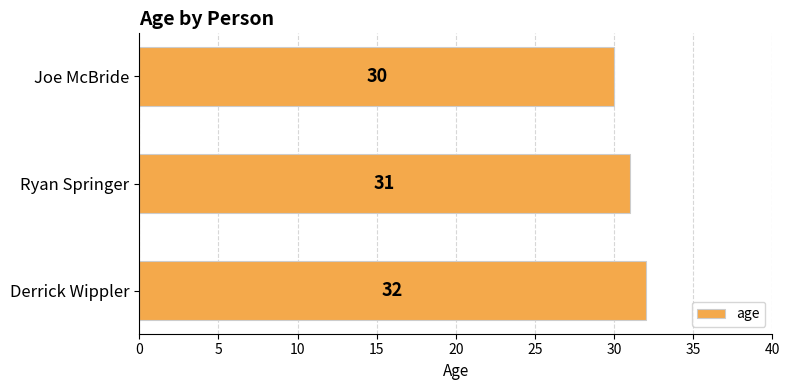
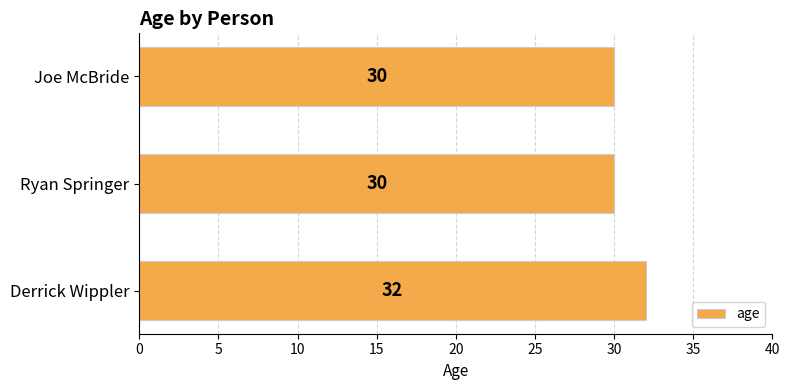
  {
    "Joe McBride": 30,
-   "Ryan Springer": 31,
+   "Ryan Springer": 30,
    "Derrick Wippler": 32
  }
